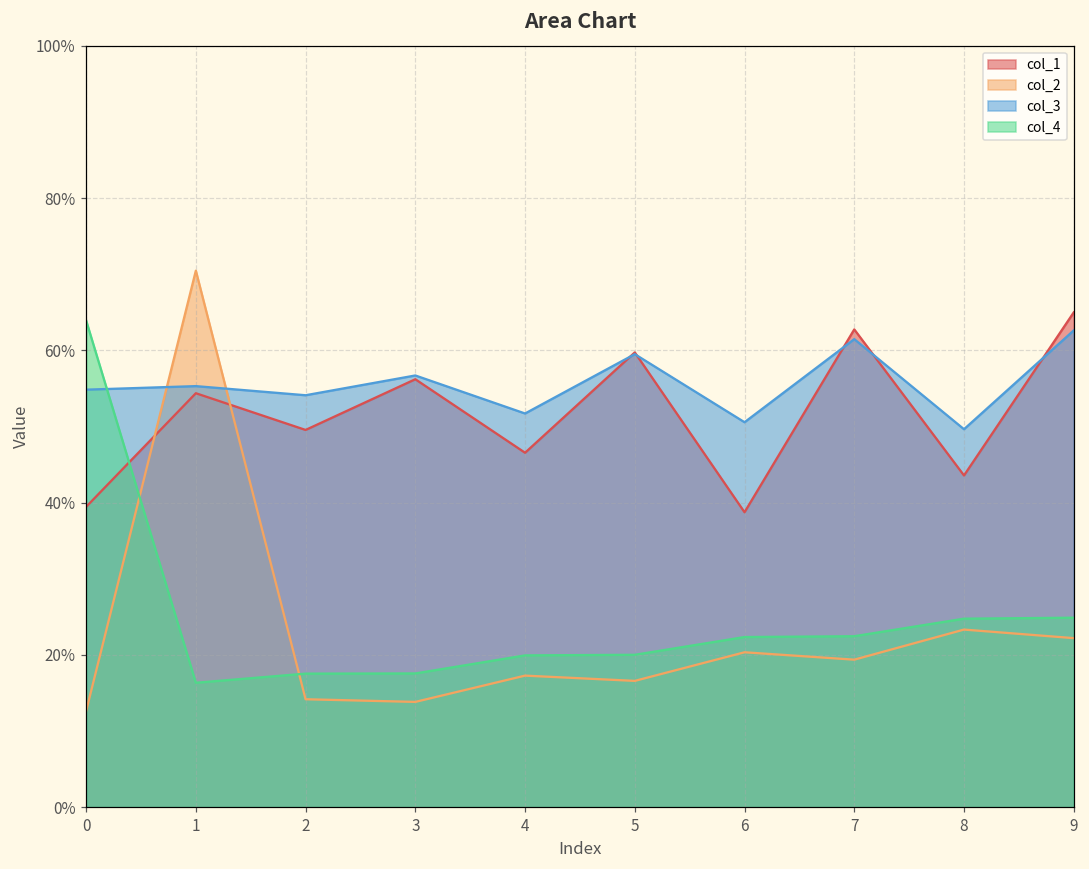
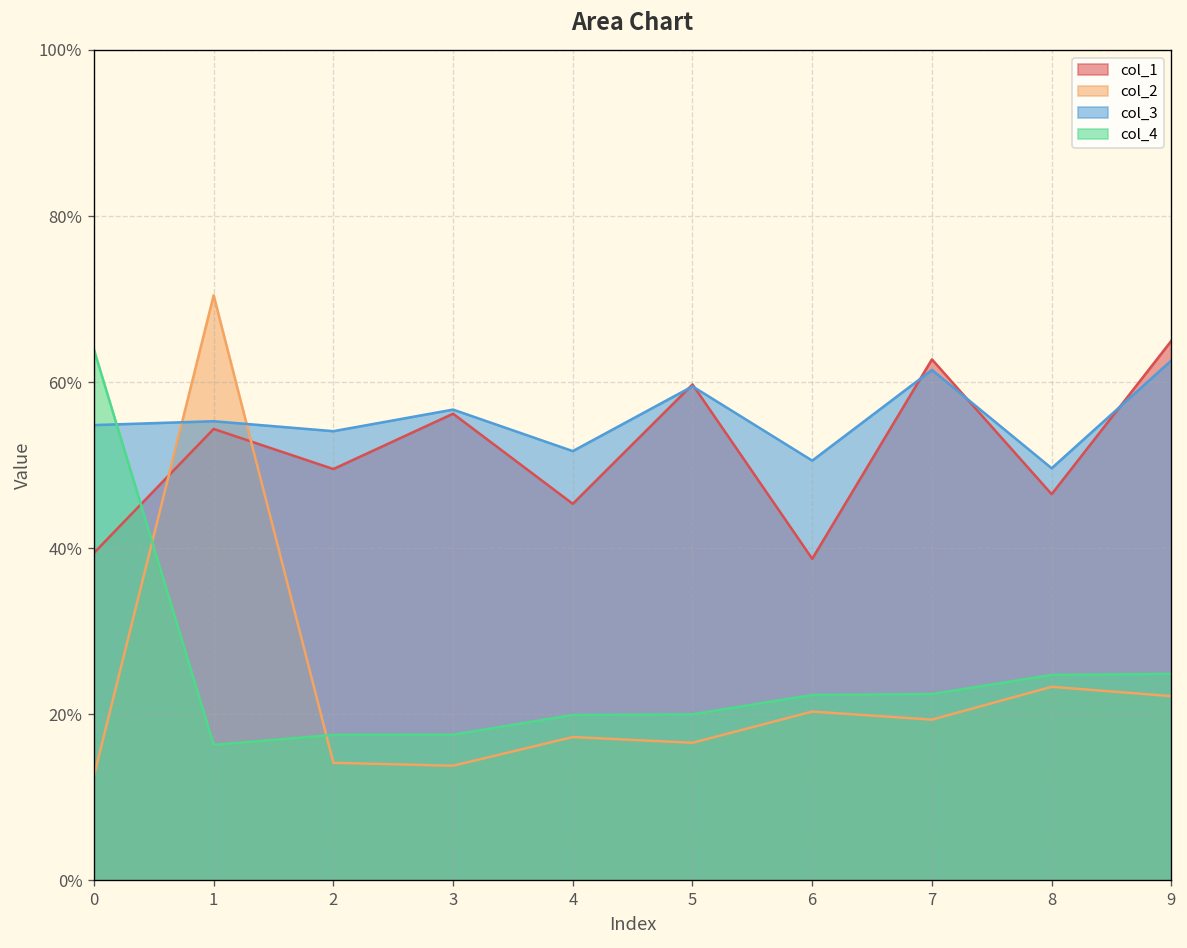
  {
    "col_1": {
      "0": "39%",
      "1": "54%",
      "2": "50%",
      "3": "56%",
-     "4": "47%",
+     "4": "45%",
      "6": "39%",
      "7": "63%",
-     "8": "44%",
+     "8": "47%",
      "9": "65%"
    },
    "col_2": {
      "0": "13%",
      "1": "70%",
      "2": "14%",
      "3": "14%",
      "4": "17%",
      "5": "17%",
      "6": "20%",
      "7": "19%",
      "8": "23%",
      "9": "22%"
    },
    "col_3": {
      "0": "55%",
      "1": "55%",
      "2": "54%",
      "3": "57%",
      "4": "52%",
      "6": "51%",
      "7": "61%",
      "8": "50%",
      "9": "63%"
    },
    "col_4": {
      "0": "64%",
      "1": "16%",
      "2": "18%",
      "3": "18%",
      "4": "20%",
      "5": "20%",
      "6": "22%",
      "7": "22%",
      "8": "25%",
      "9": "25%"
    }
  }
